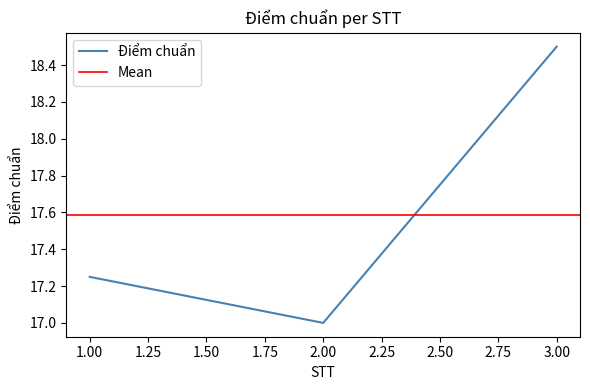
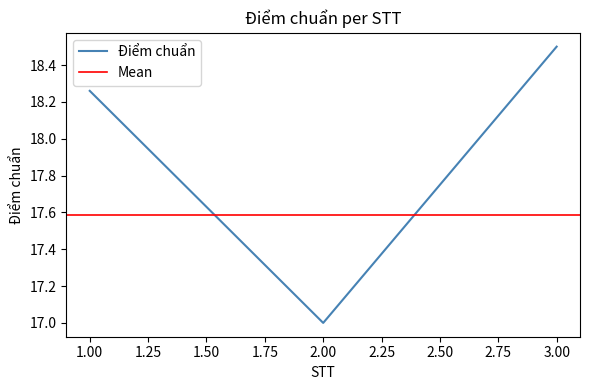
  {
-   "1.00": 17.25,
+   "1.00": 18.26,
    "2.00": 17.00,
    "3.00": 18.50
  }
